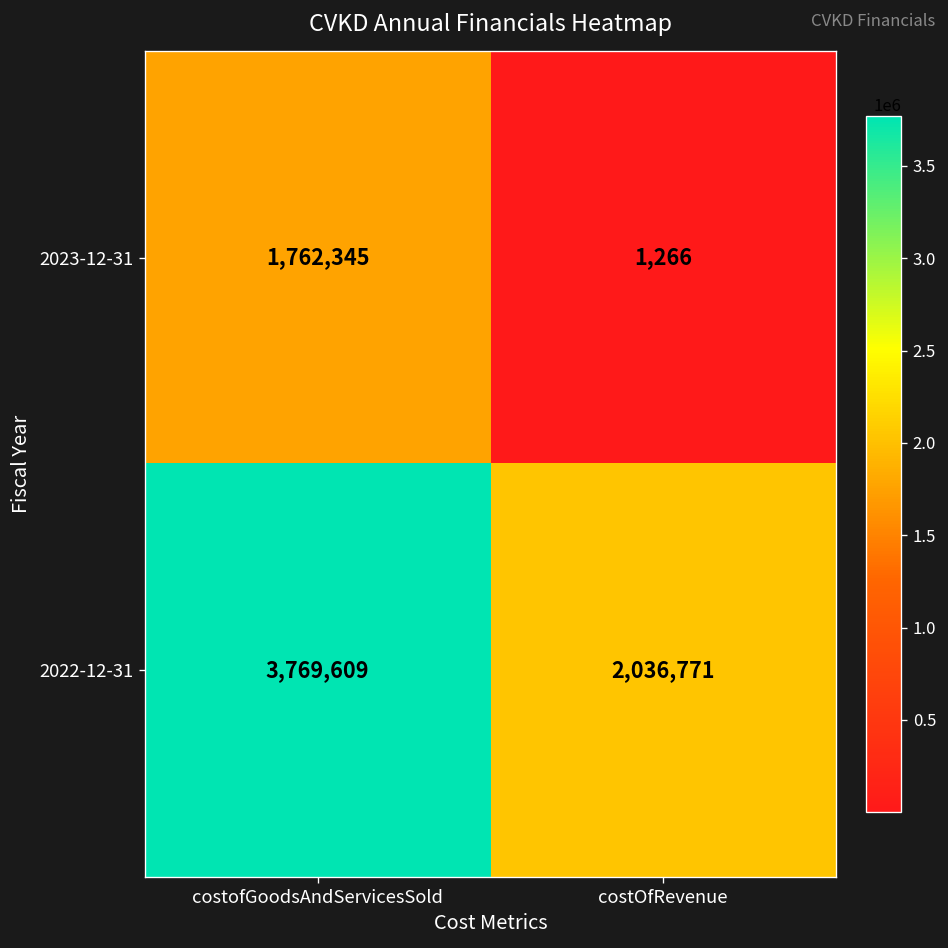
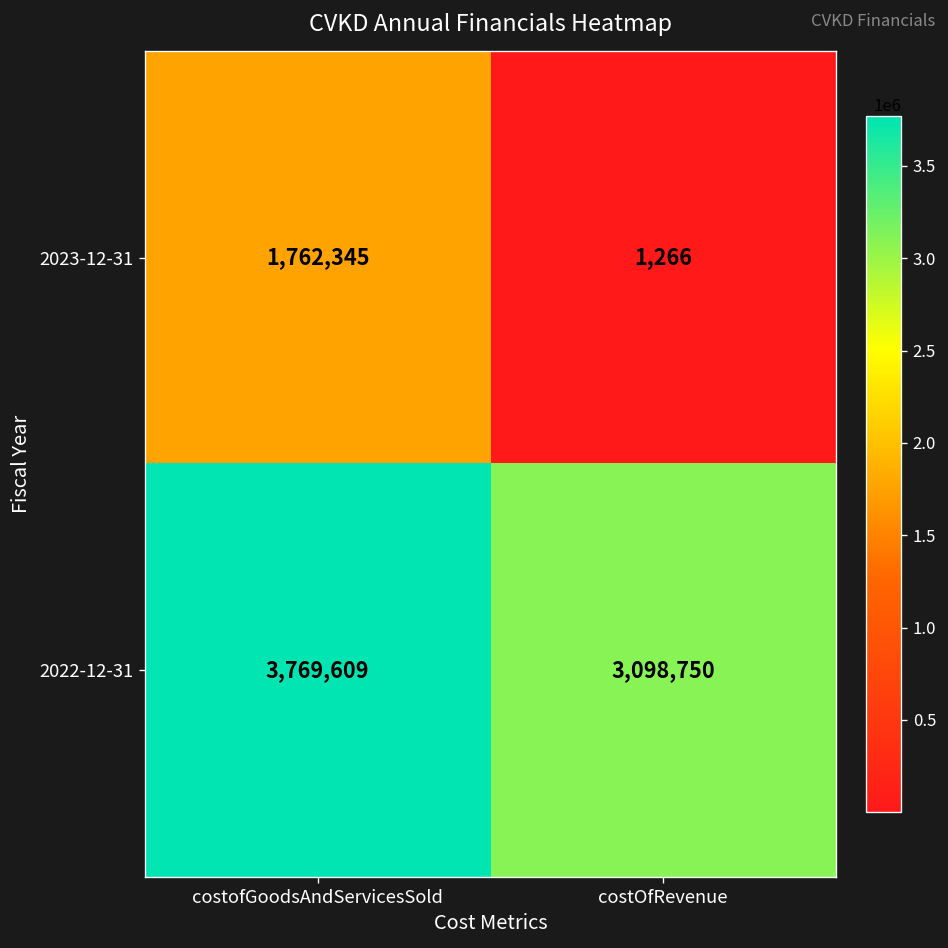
  {
    "2023-12-31": {
      "costofGoodsAndServicesSold": "1,762,345",
      "costOfRevenue": "1,266"
    },
    "2022-12-31": {
      "costofGoodsAndServicesSold": "3,769,609",
-     "costOfRevenue": "2,036,771"
+     "costOfRevenue": "3,098,750"
    }
  }
